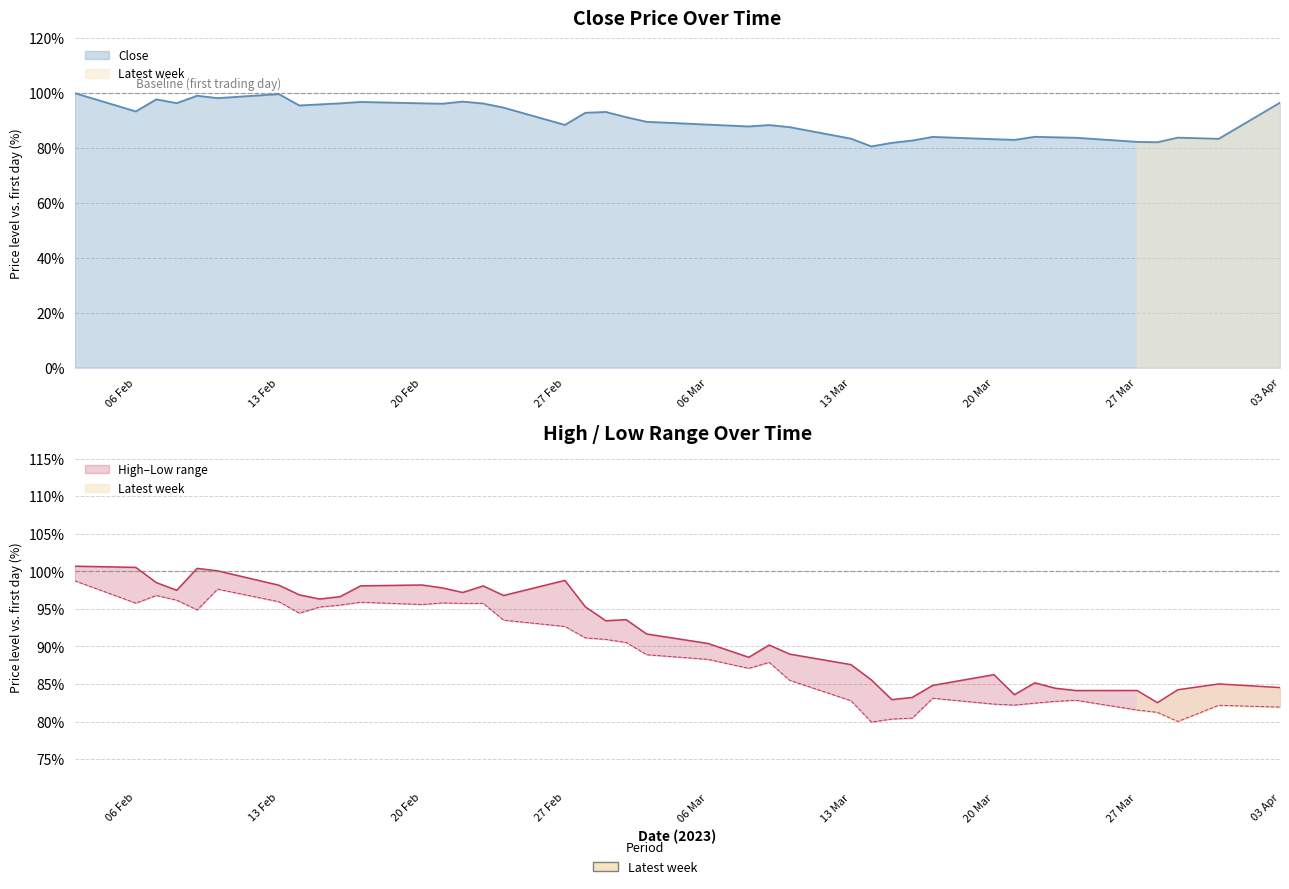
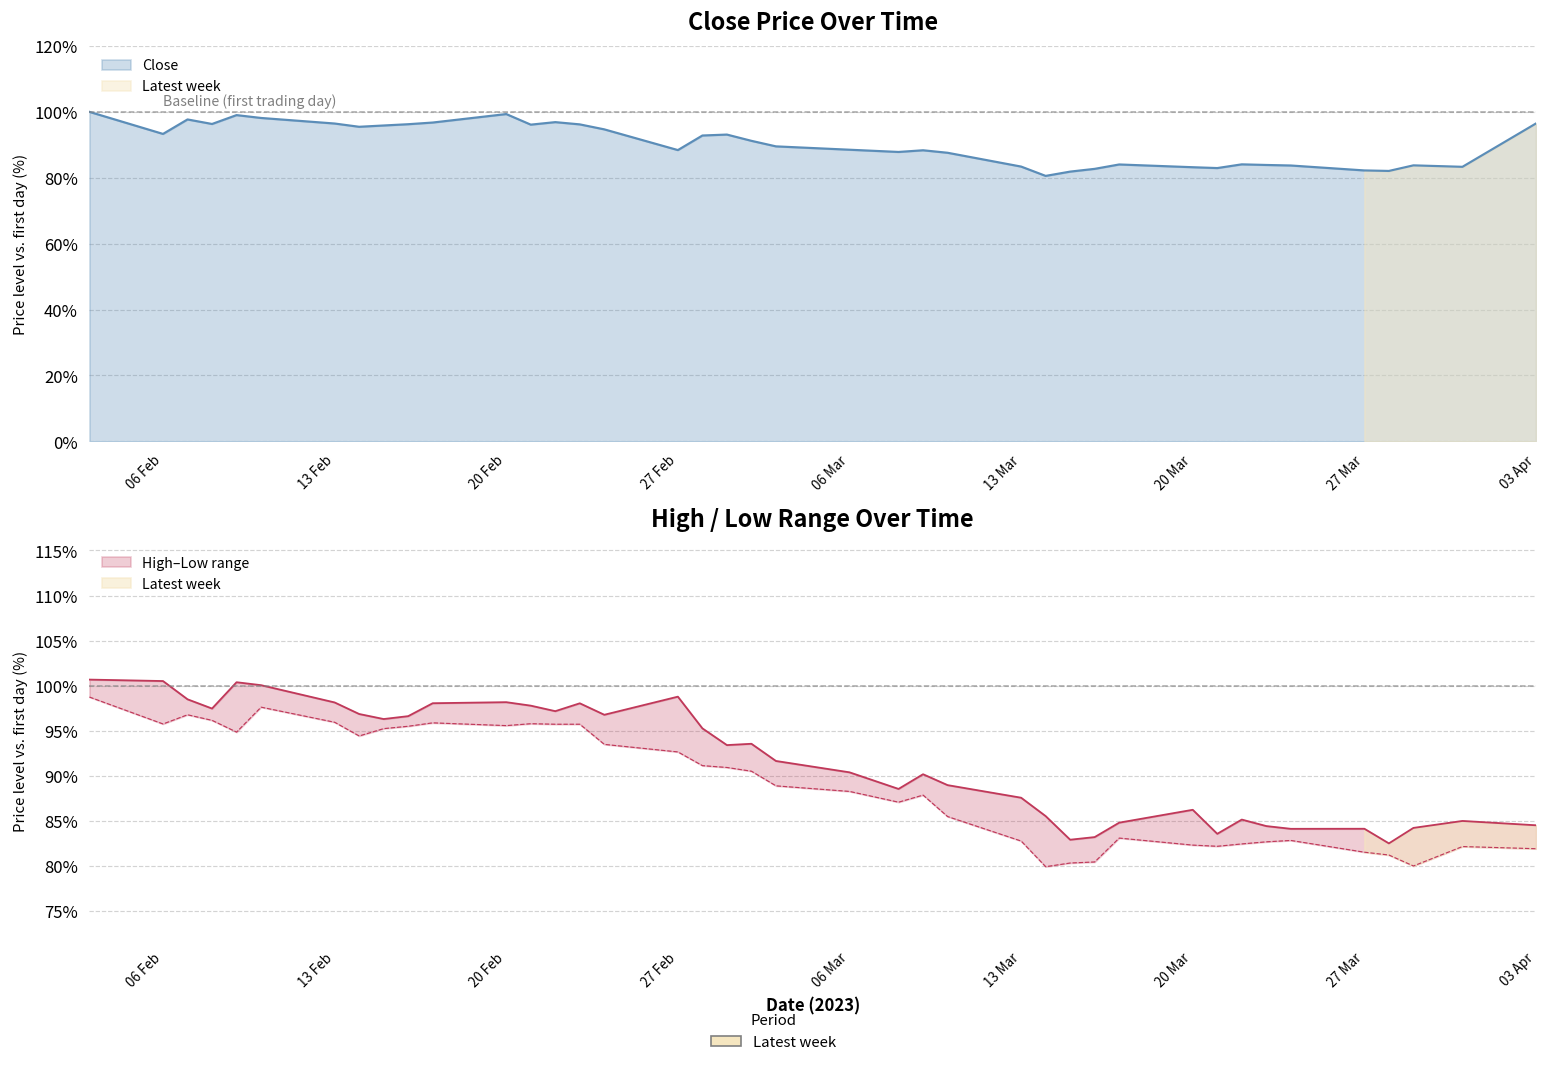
  {
    "Close Price Over Time": {
      "Close": {
        "06 Feb": "93%",
-       "13 Feb": "100%",
-       "20 Feb": "96%",
+       "13 Feb": "96%",
+       "20 Feb": "99%",
        "27 Feb": "88%",
        "06 Mar": "89%",
        "13 Mar": "83%",
        "20 Mar": "83%"
      }
    }
  }
